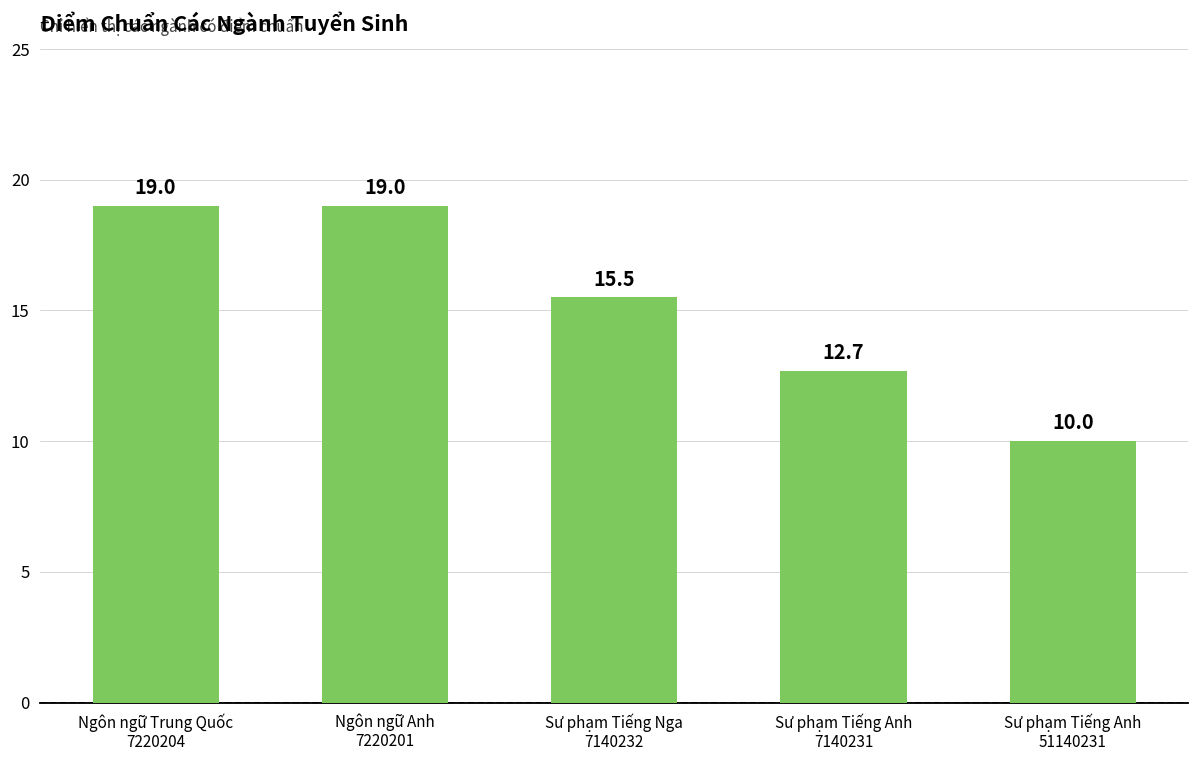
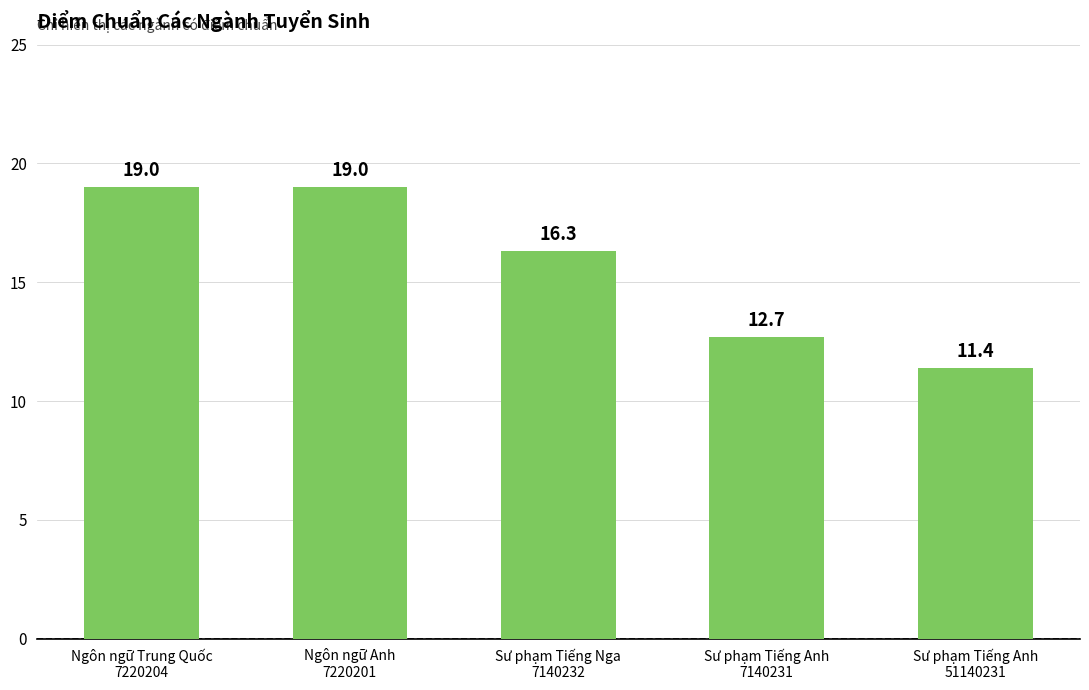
  {
    "Ngôn ngữ Trung Quốc 7220204": 19.0,
    "Ngôn ngữ Anh 7220201": 19.0,
-   "Sư phạm Tiếng Nga 7140232": 15.5,
+   "Sư phạm Tiếng Nga 7140232": 16.3,
    "Sư phạm Tiếng Anh 7140231": 12.7,
-   "Sư phạm Tiếng Anh 51140231": 10.0
+   "Sư phạm Tiếng Anh 51140231": 11.4
  }
